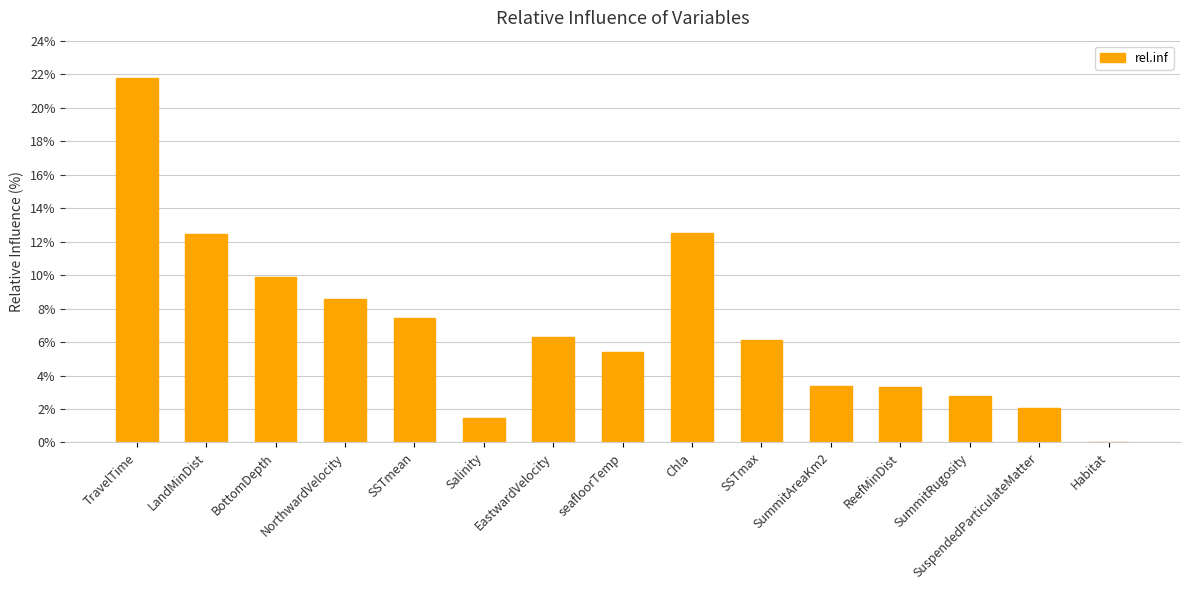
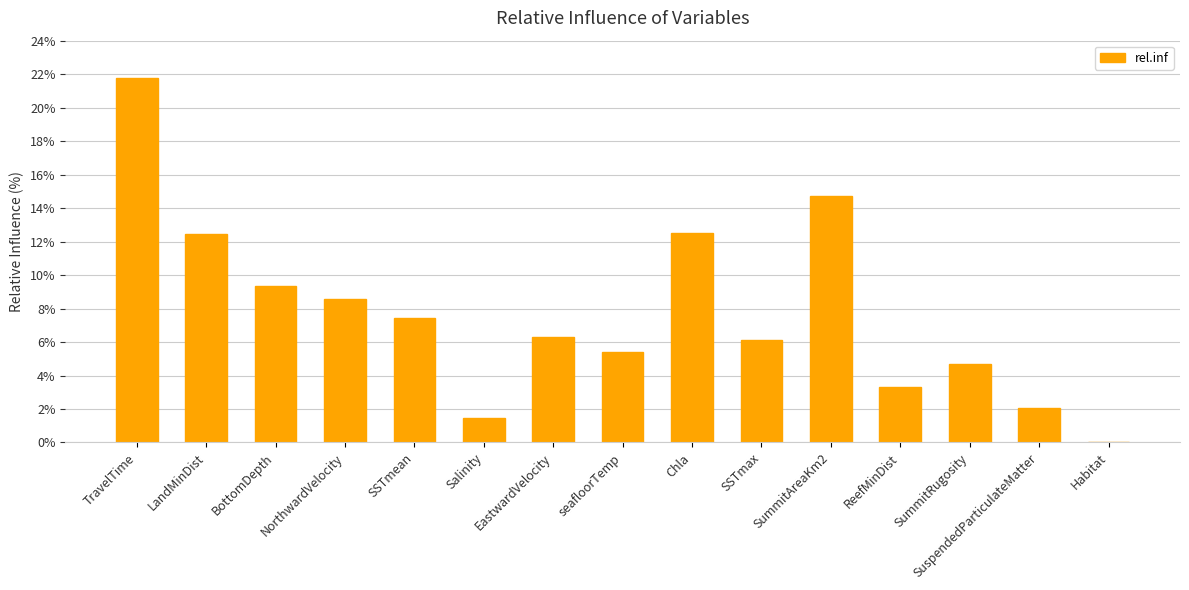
  {
    "TravelTime": "21.8%",
    "LandMinDist": "12.5%",
-   "BottomDepth": "9.9%",
+   "BottomDepth": "9.4%",
    "NorthwardVelocity": "8.6%",
    "SSTmean": "7.5%",
    "Salinity": "1.5%",
    "EastwardVelocity": "6.3%",
    "seafloorTemp": "5.4%",
    "Chla": "12.5%",
    "SSTmax": "6.1%",
-   "SummitAreaKm2": "3.4%",
+   "SummitAreaKm2": "14.7%",
    "ReefMinDist": "3.3%",
-   "SummitRugosity": "2.8%",
+   "SummitRugosity": "4.7%",
    "SuspendedParticulateMatter": "2.1%",
    "Habitat": "0.0%"
  }
